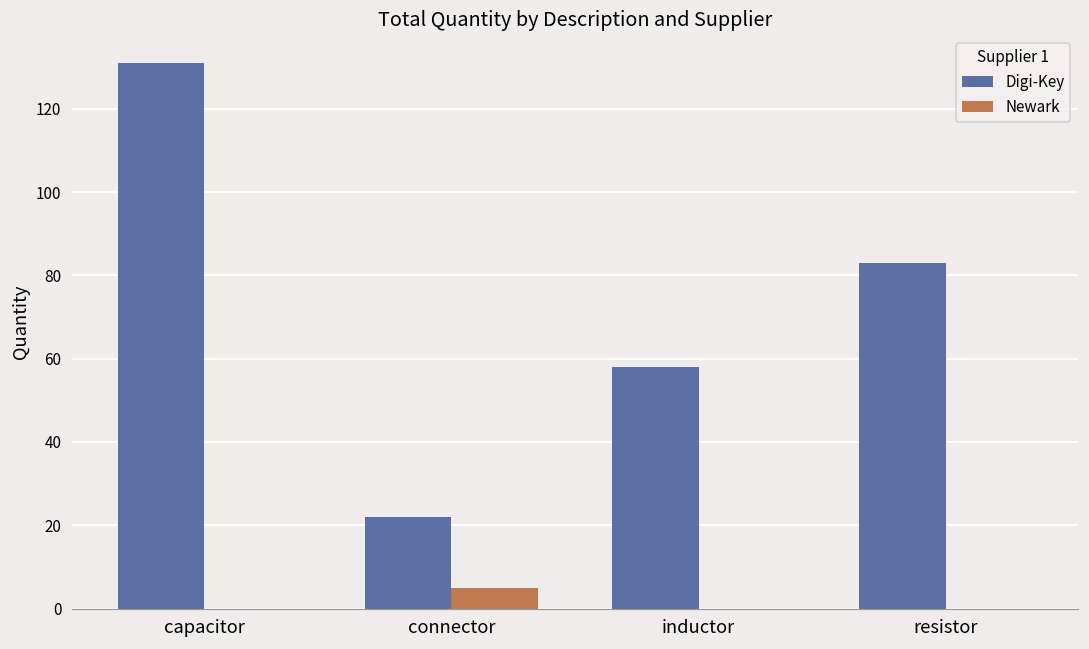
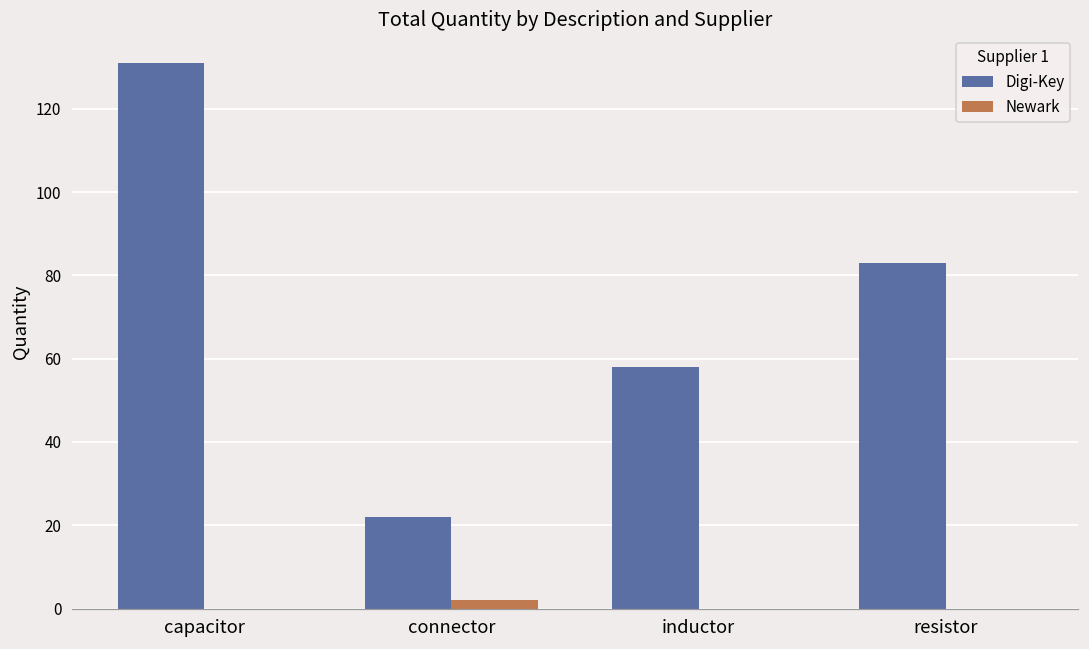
  {
    "Digi-Key": {
      "capacitor": 131,
      "connector": 22,
      "inductor": 58,
      "resistor": 83
    },
    "Newark": {
      "capacitor": 0,
-     "connector": 5,
+     "connector": 2,
      "inductor": 0,
      "resistor": 0
    }
  }
